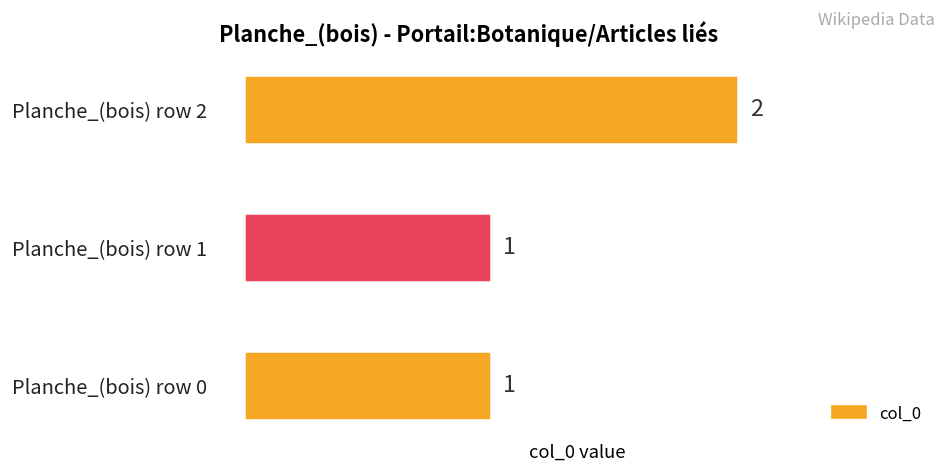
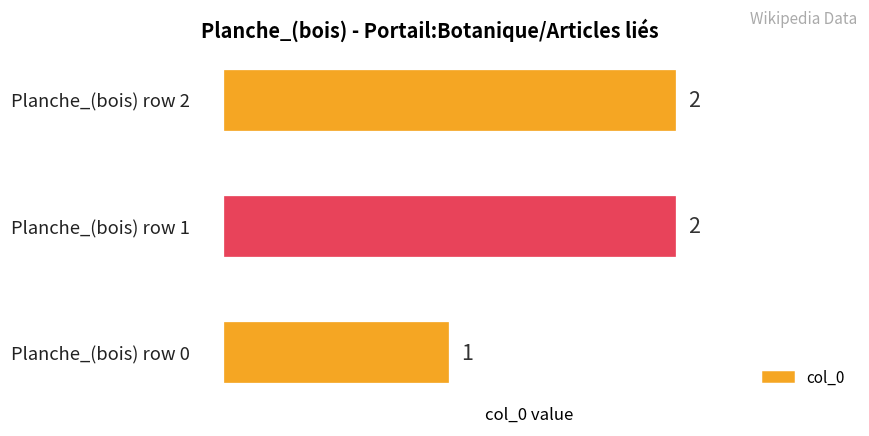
  {
    "Planche_(bois) row 2": 2,
-   "Planche_(bois) row 1": 1,
+   "Planche_(bois) row 1": 2,
    "Planche_(bois) row 0": 1
  }
